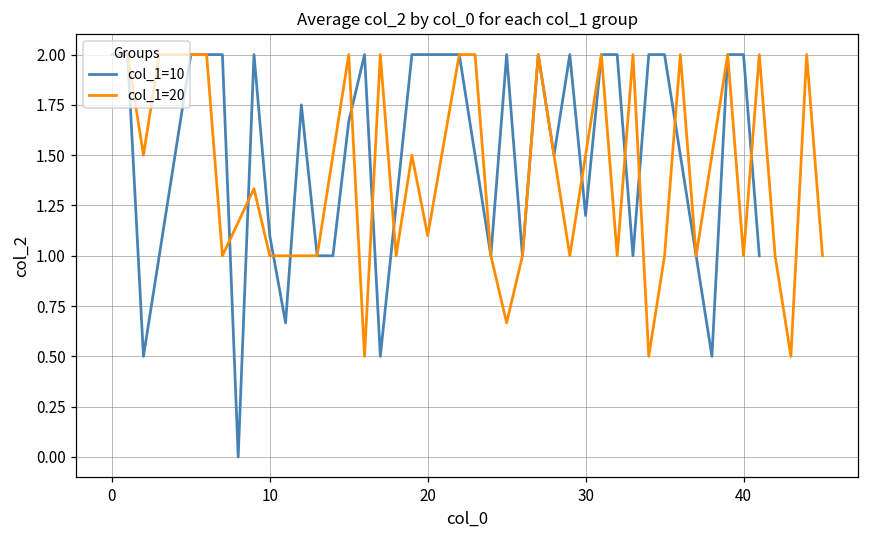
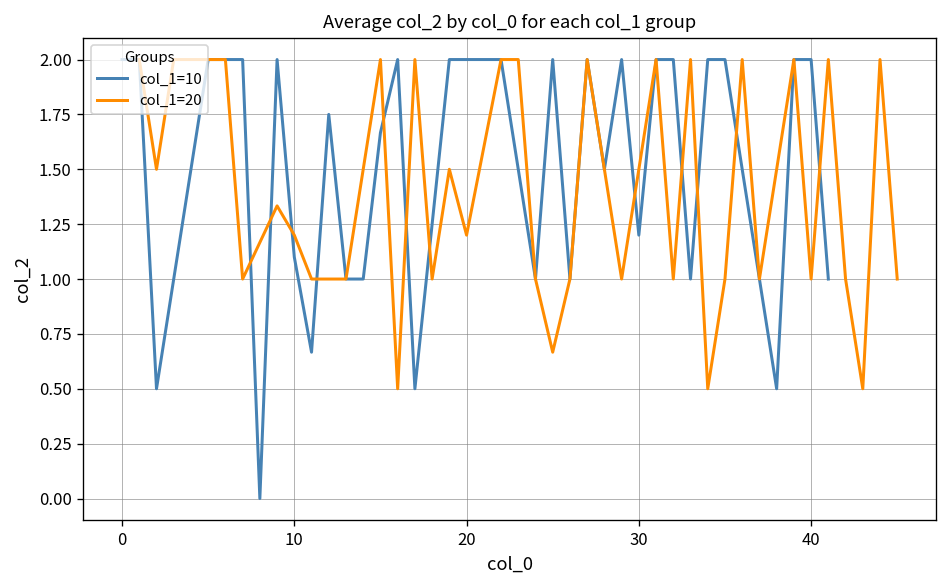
  {
    "col_1=10": {
      "10": 1.1,
      "20": 2.0,
      "30": 1.2,
      "40": 2.0
    },
    "col_1=20": {
-     "10": 1.0,
-     "20": 1.1,
+     "10": 1.2,
+     "20": 1.2,
      "30": 1.5,
      "40": 1.0
    }
  }
